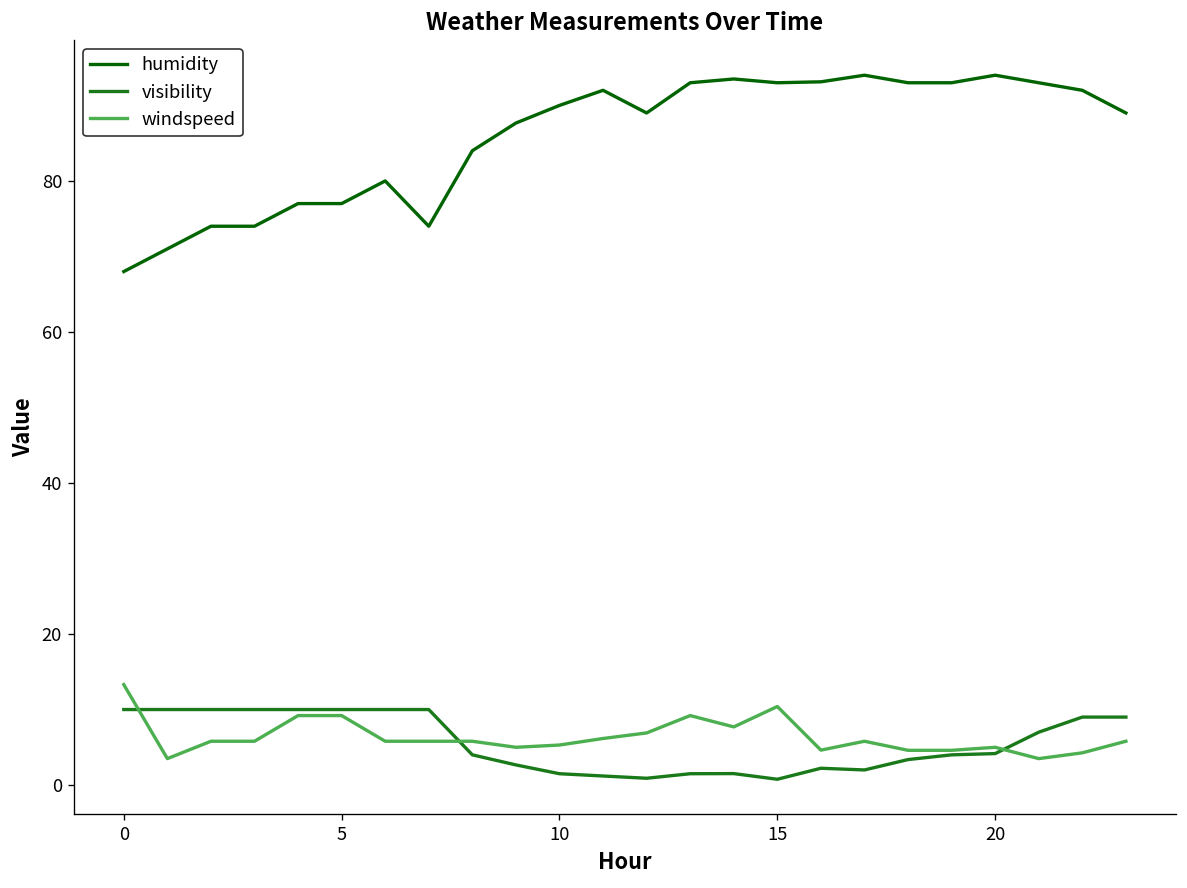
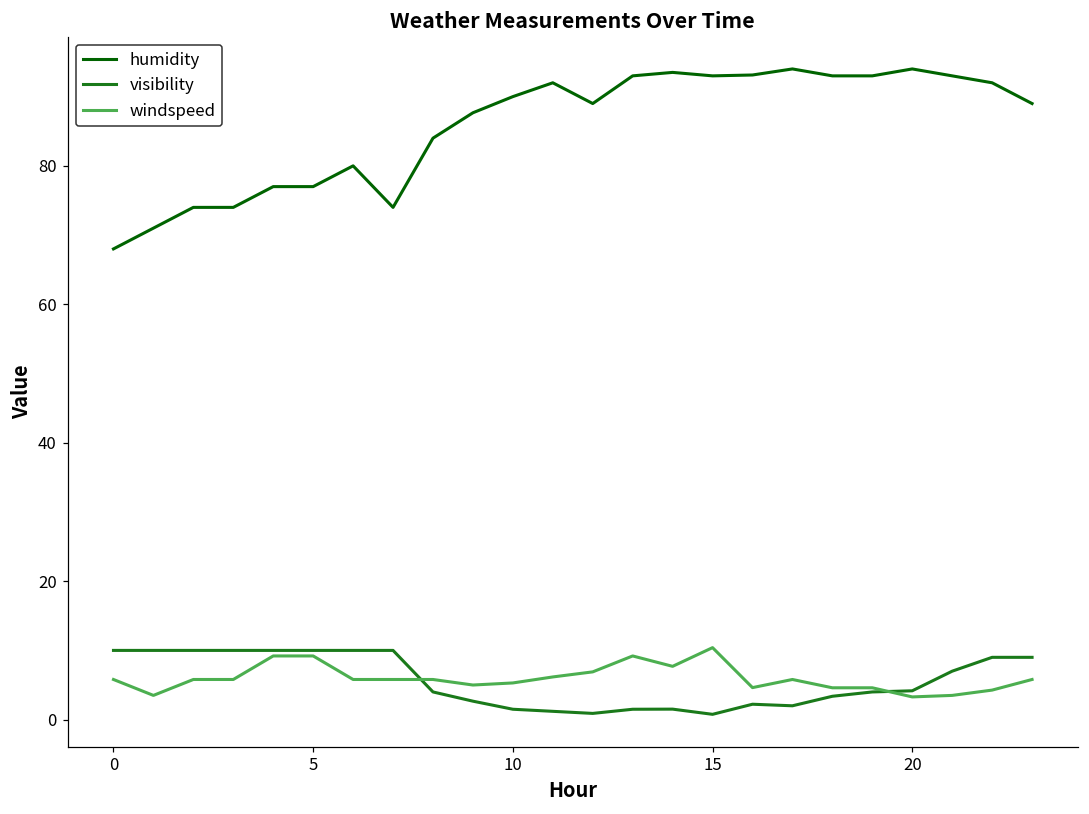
  {
    "windspeed": {
-     "0": 13,
+     "0": 6,
      "5": 9,
      "10": 5,
      "15": 10,
-     "20": 5
+     "20": 3
    }
  }
